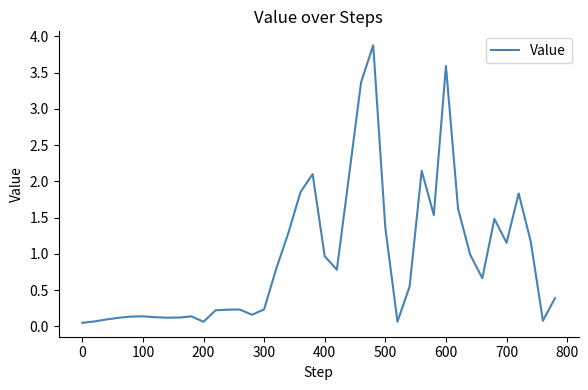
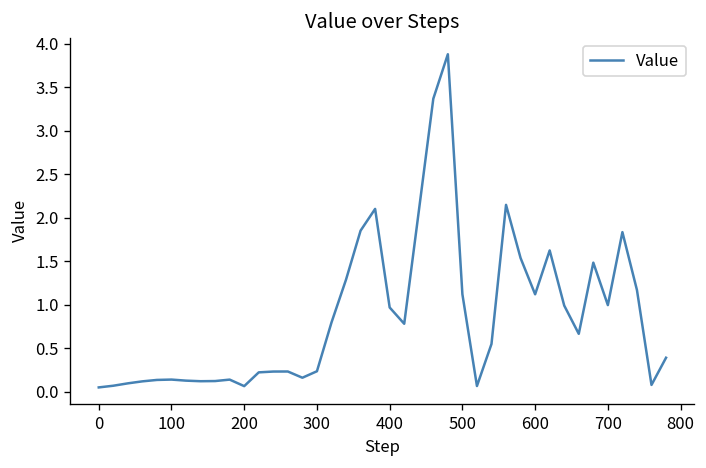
  {
    "0": 0.1,
    "100": 0.1,
    "200": 0.1,
    "300": 0.2,
    "400": 1.0,
-   "500": 1.4,
-   "600": 3.6,
-   "700": 1.2
+   "500": 1.1,
+   "600": 1.1,
+   "700": 1.0
  }
